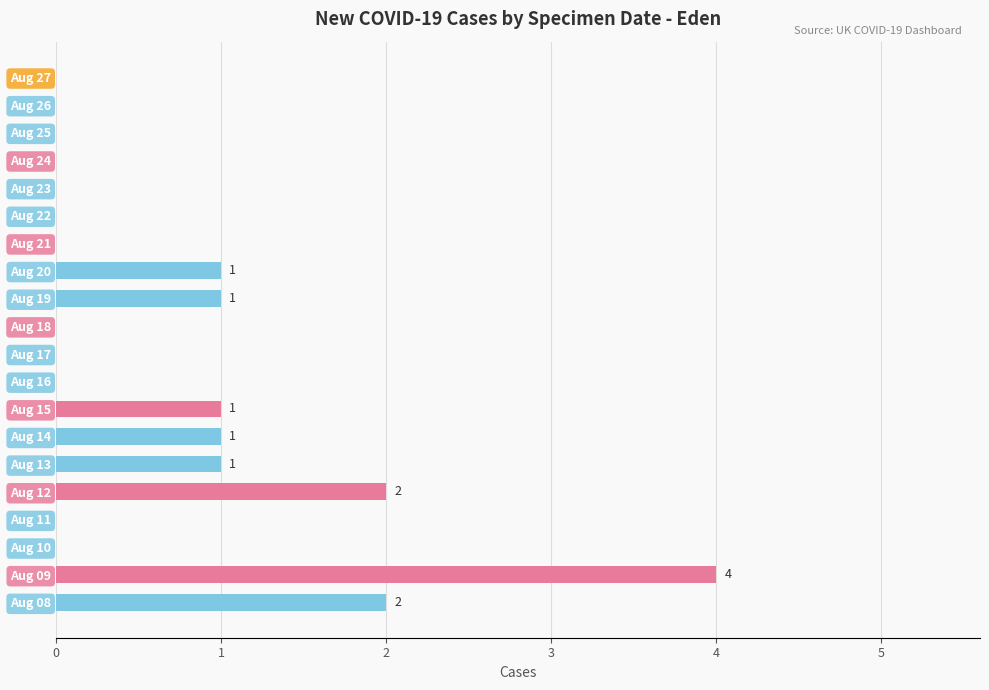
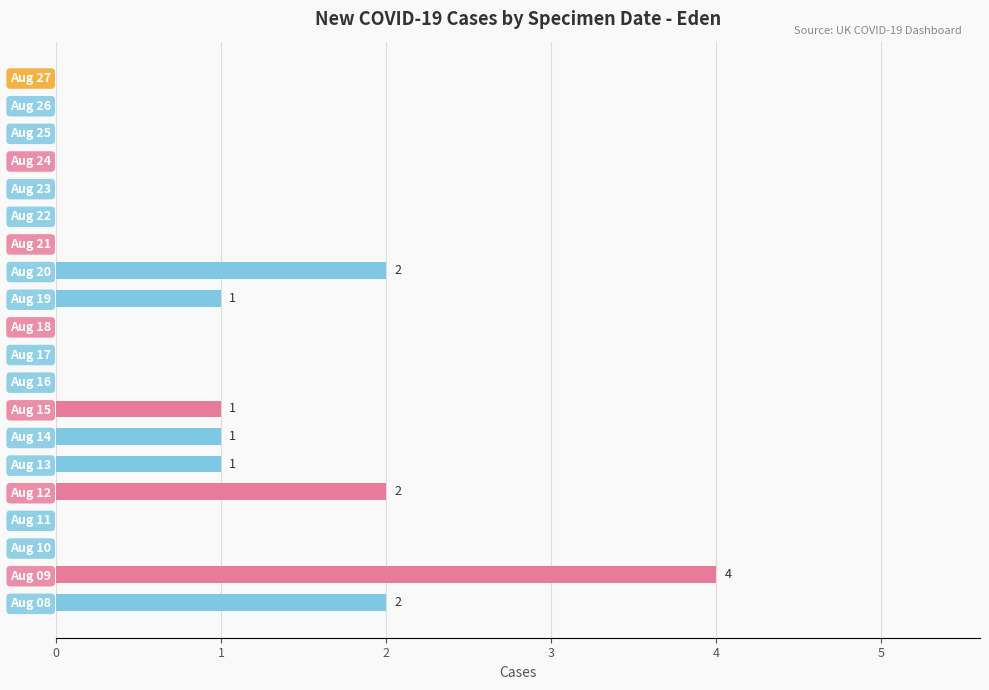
  {
-   "Aug 20": 1,
+   "Aug 20": 2,
    "Aug 19": 1,
    "Aug 15": 1,
    "Aug 14": 1,
    "Aug 13": 1,
    "Aug 12": 2,
    "Aug 09": 4,
    "Aug 08": 2
  }
